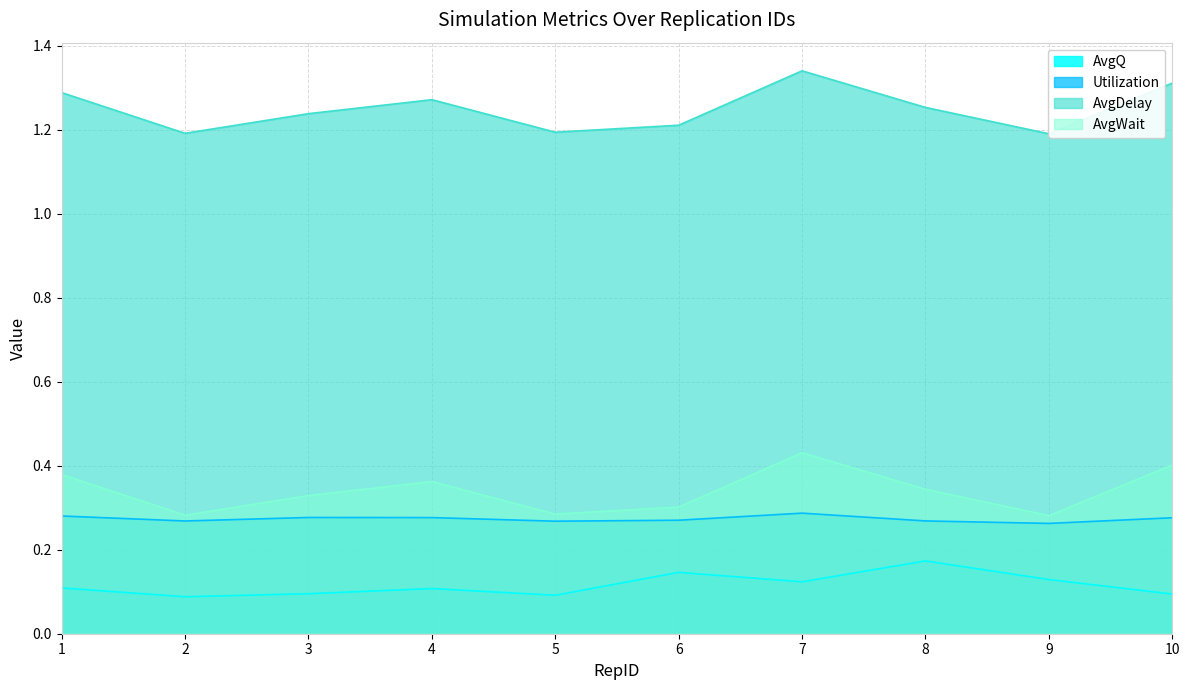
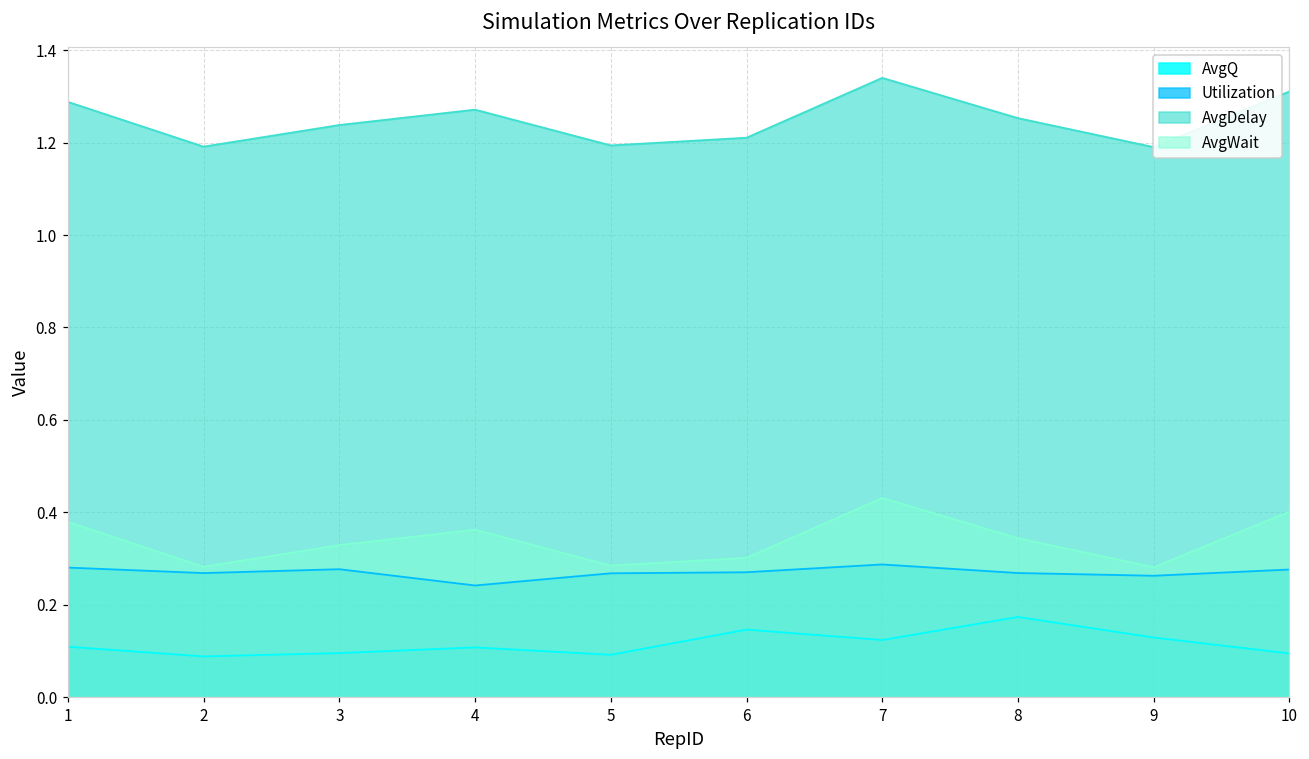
  {
    "AvgQ": {
      "1": 0.11,
      "2": 0.09,
      "3": 0.10,
      "4": 0.11,
      "5": 0.09,
      "6": 0.15,
      "7": 0.12,
      "8": 0.17,
      "9": 0.13,
      "10": 0.09
    },
    "Utilization": {
      "1": 0.28,
      "2": 0.27,
      "3": 0.28,
-     "4": 0.28,
+     "4": 0.24,
      "5": 0.27,
      "6": 0.27,
      "7": 0.29,
      "8": 0.27,
      "9": 0.26,
      "10": 0.28
    },
    "AvgDelay": {
      "1": 1.29,
      "2": 1.19,
      "3": 1.24,
      "4": 1.27,
      "5": 1.19,
      "6": 1.21,
      "7": 1.34,
      "8": 1.25,
      "10": 1.31
    },
    "AvgWait": {
      "1": 0.38,
      "2": 0.28,
      "3": 0.33,
      "4": 0.36,
      "5": 0.28,
      "6": 0.30,
      "7": 0.43,
      "8": 0.34,
      "9": 0.28,
      "10": 0.40
    }
  }
